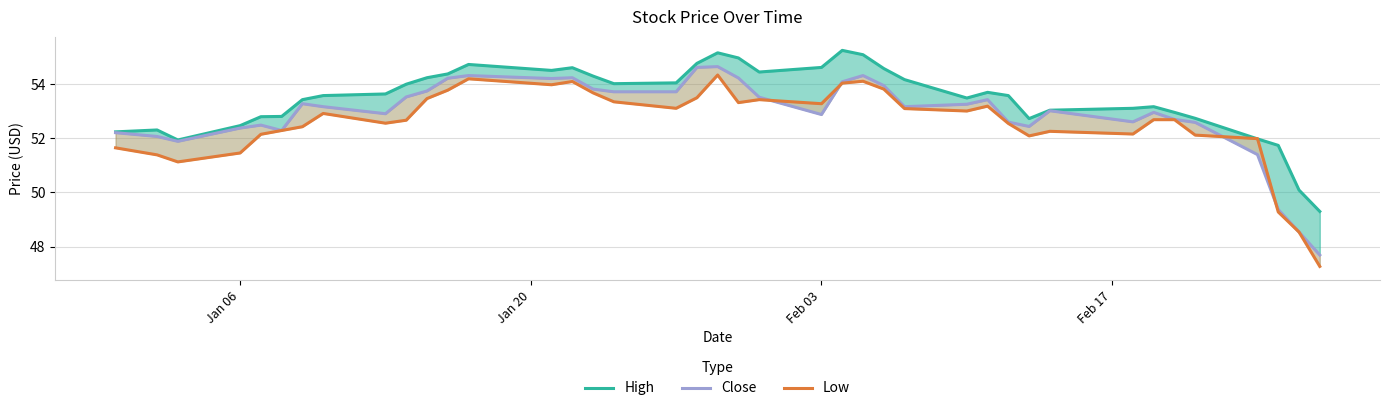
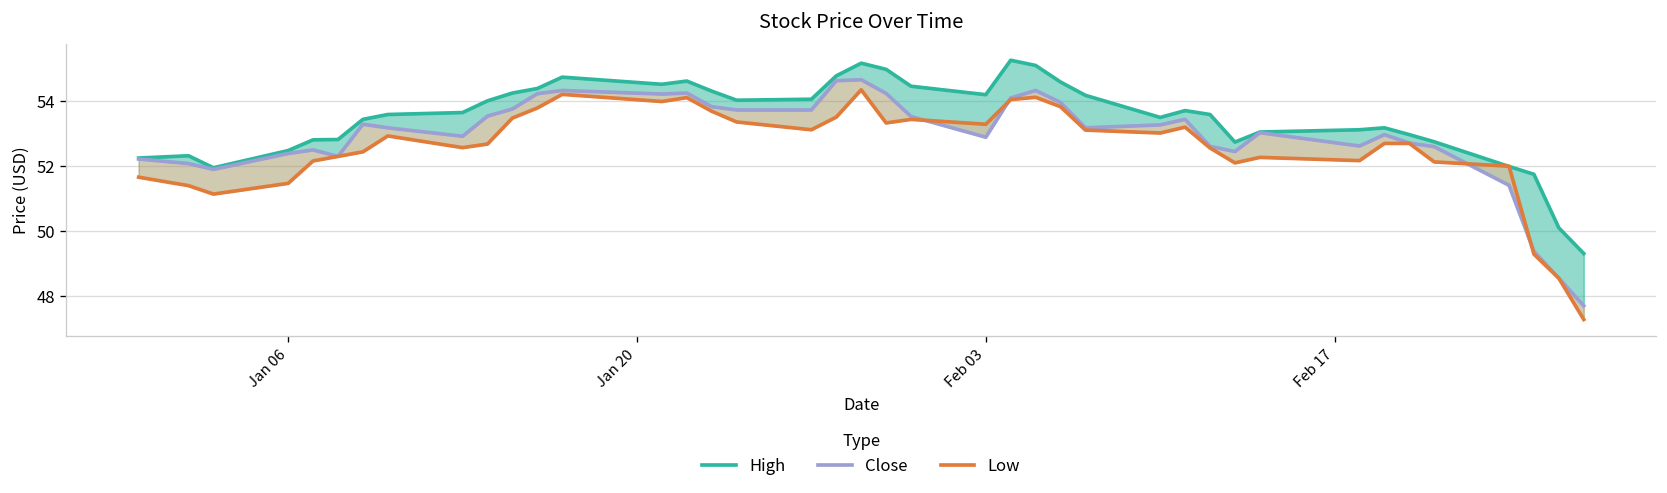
  {
    "High": {
-     "Feb 03": 54.6
+     "Feb 03": 54.2
    },
    "Close": {
      "Feb 03": 52.9
    }
  }
